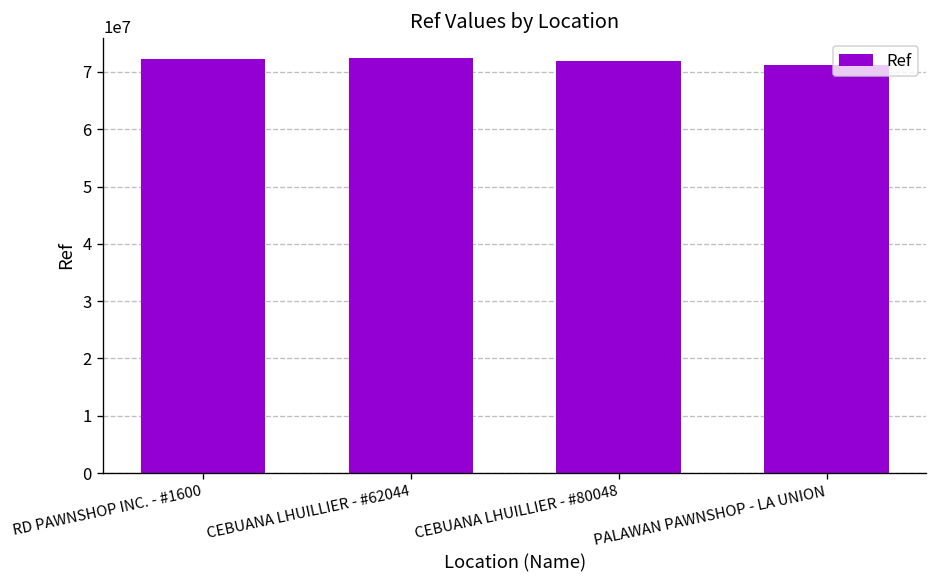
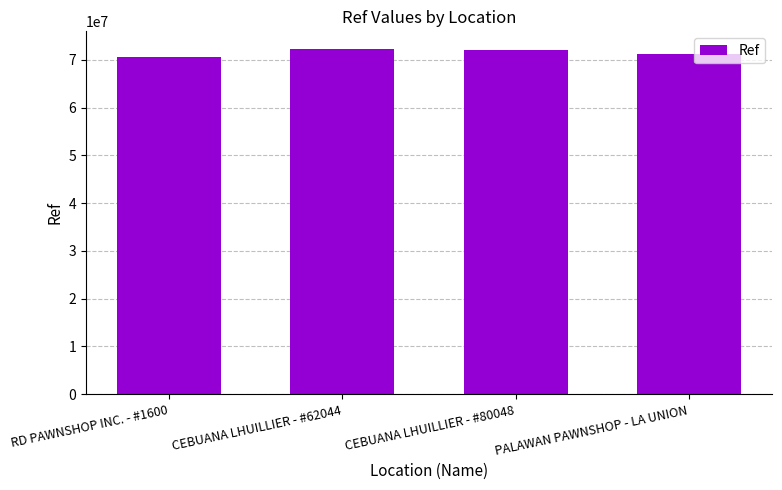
  {
-   "RD PAWNSHOP INC. - #1600": 72000000,
+   "RD PAWNSHOP INC. - #1600": 71000000,
    "CEBUANA LHUILLIER - #62044": 72000000,
    "CEBUANA LHUILLIER - #80048": 72000000,
    "PALAWAN PAWNSHOP - LA UNION": 71000000
  }
